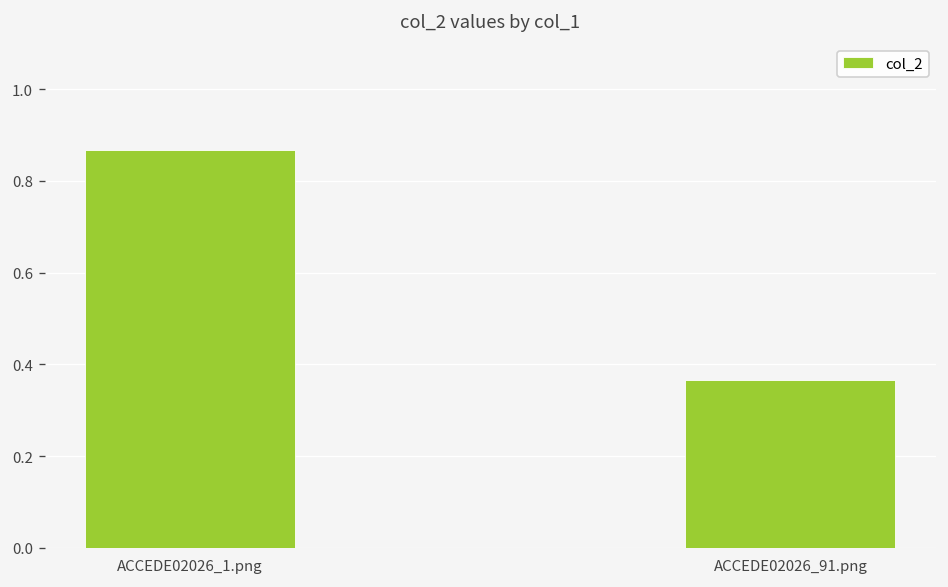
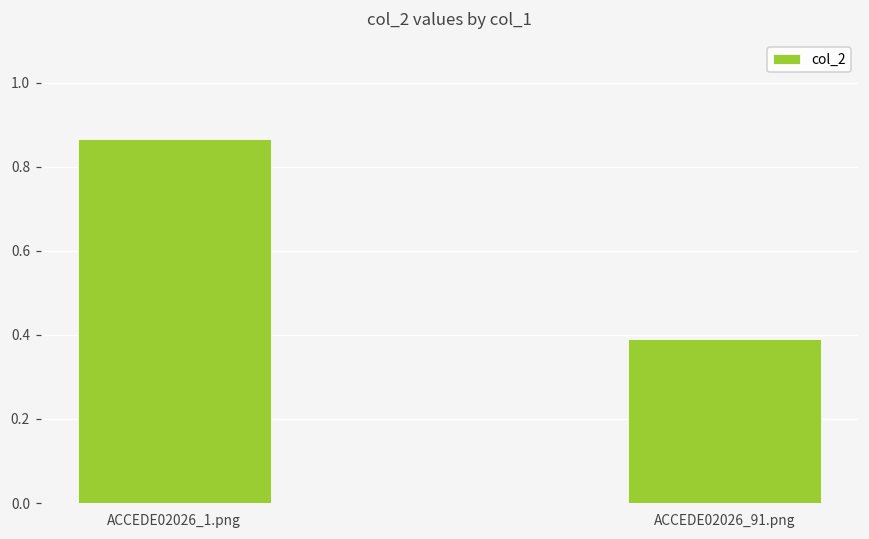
  {
    "ACCEDE02026_1.png": 0.87,
-   "ACCEDE02026_91.png": 0.37
+   "ACCEDE02026_91.png": 0.39
  }
